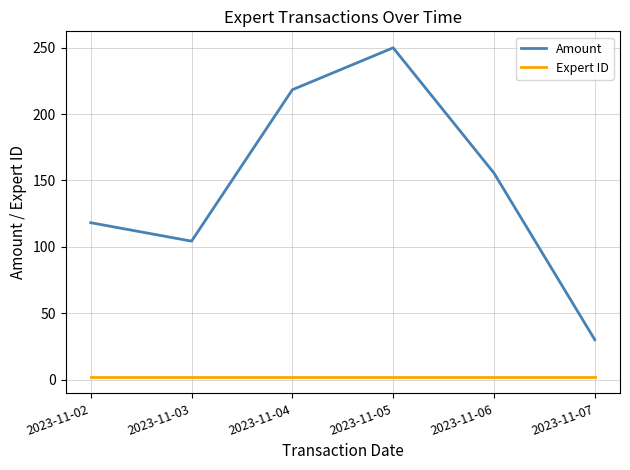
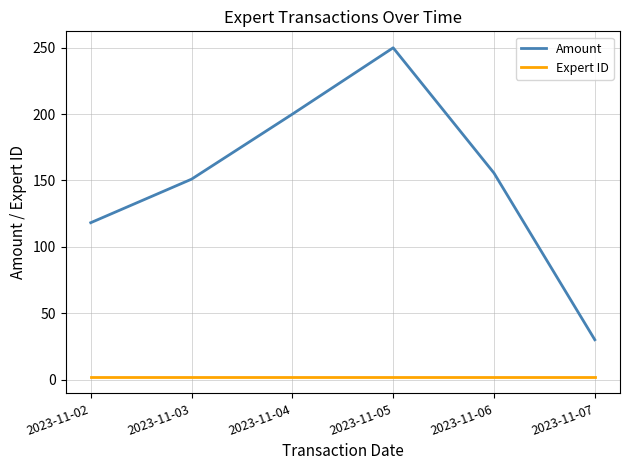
  {
    "Amount": {
      "2023-11-02": 118,
-     "2023-11-03": 104,
-     "2023-11-04": 218,
+     "2023-11-03": 151,
+     "2023-11-04": 200,
      "2023-11-05": 250,
      "2023-11-06": 156,
      "2023-11-07": 30
    },
    "Expert ID": {
      "2023-11-02": 2,
      "2023-11-03": 2,
      "2023-11-04": 2,
      "2023-11-05": 2,
      "2023-11-06": 2,
      "2023-11-07": 2
    }
  }
